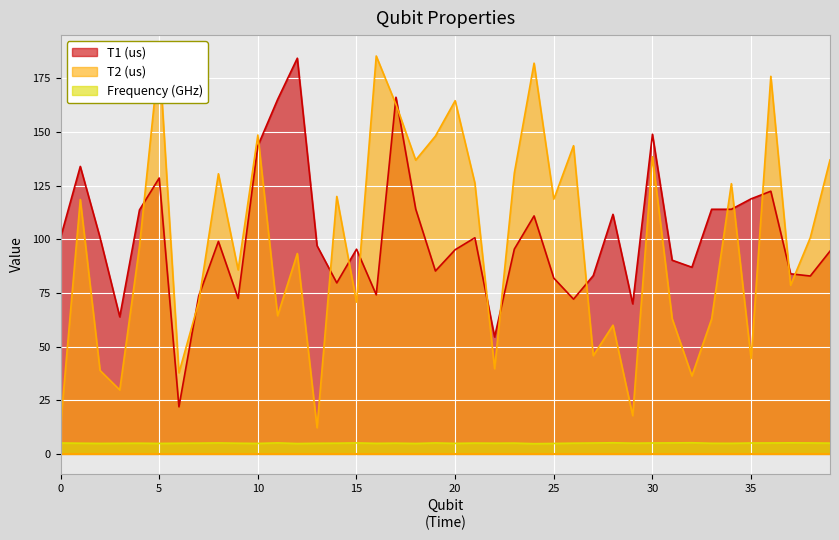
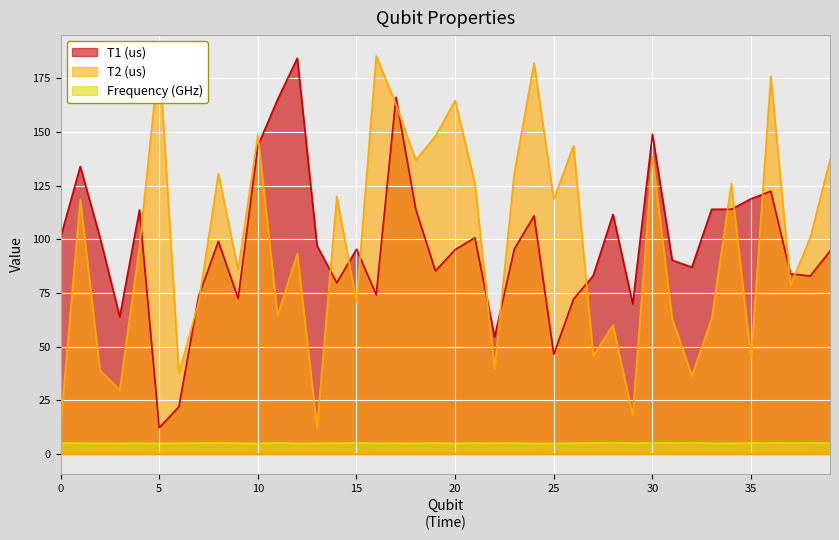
  {
    "T1 (us)": {
      "0": 101,
-     "5": 129,
+     "5": 12,
      "10": 144,
      "15": 95,
      "20": 95,
-     "25": 82,
+     "25": 46,
      "30": 149,
      "35": 119
    }
  }
